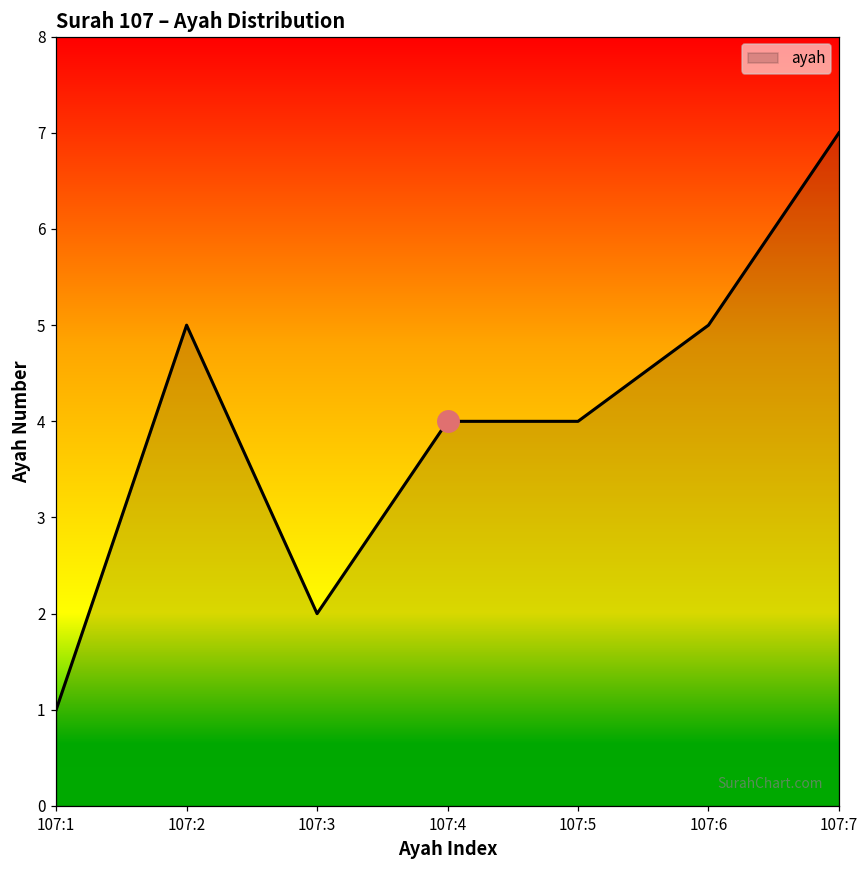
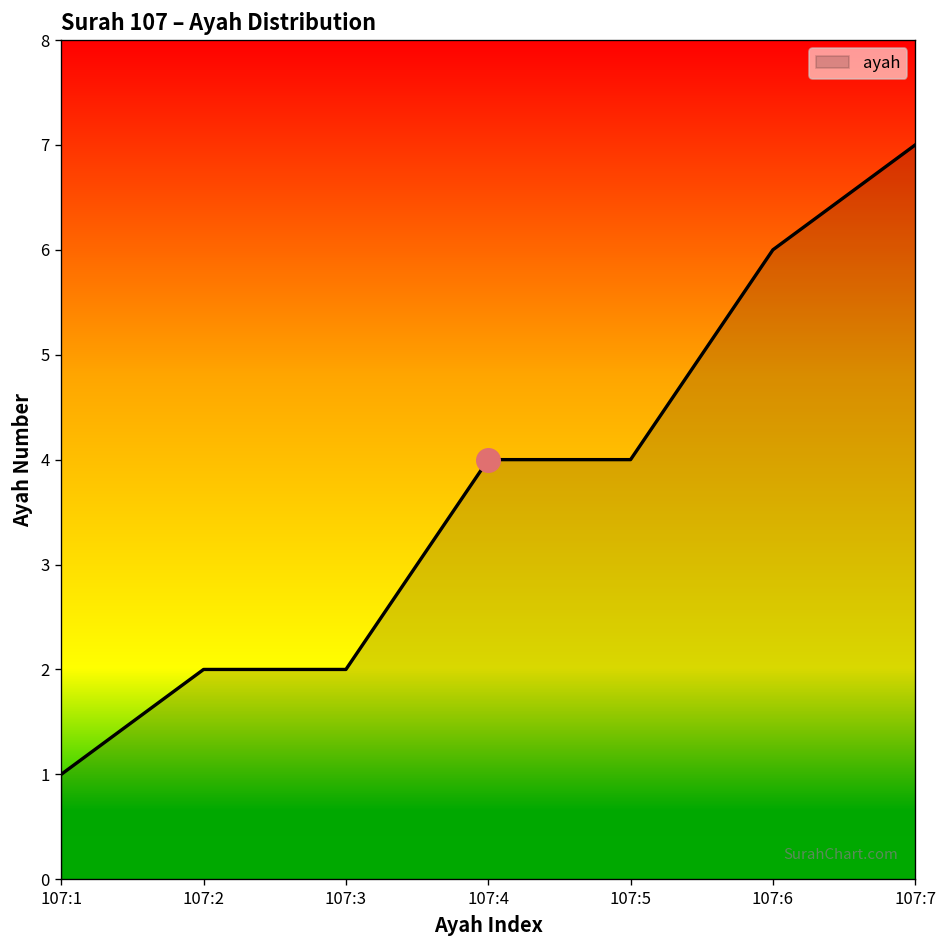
  {
    "ayah": {
      "107:1": 1,
-     "107:2": 5,
+     "107:2": 2,
      "107:3": 2,
      "107:5": 4,
-     "107:6": 5,
+     "107:6": 6,
      "107:7": 7
    }
  }
